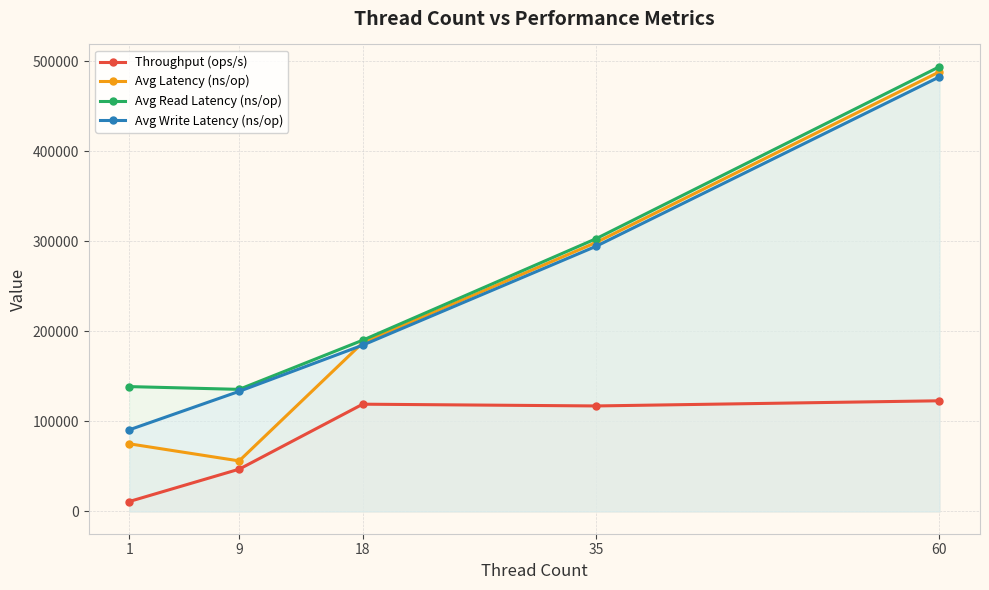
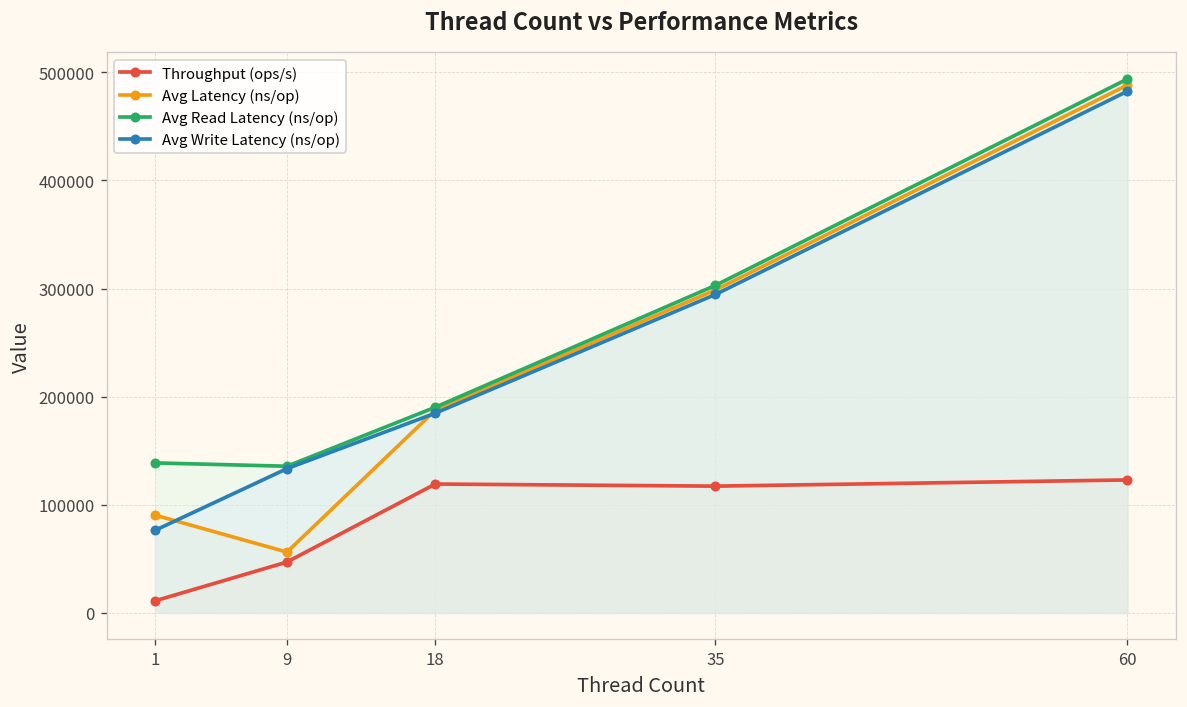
  {
    "Throughput (ops/s)": {
      "1": 10000,
      "9": 50000,
      "18": 120000,
      "35": 120000,
      "60": 120000
    },
    "Avg Latency (ns/op)": {
-     "1": 80000,
+     "1": 90000,
      "9": 60000,
      "35": 300000,
      "60": 490000
    },
    "Avg Read Latency (ns/op)": {
      "1": 140000,
      "35": 300000,
      "60": 490000
    },
    "Avg Write Latency (ns/op)": {
-     "1": 90000,
+     "1": 80000,
      "35": 290000,
      "60": 480000
    }
  }
